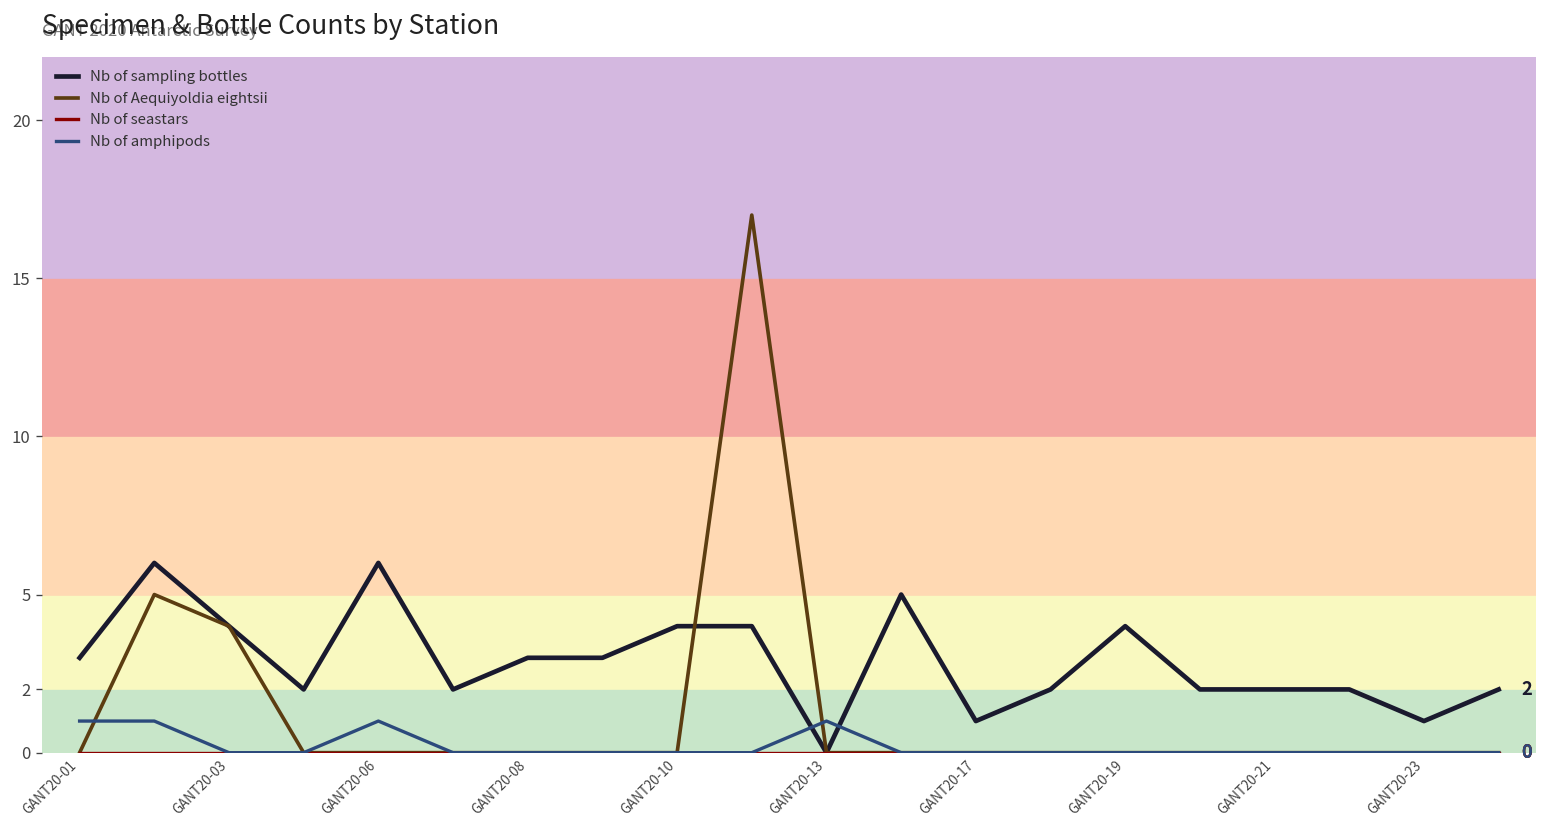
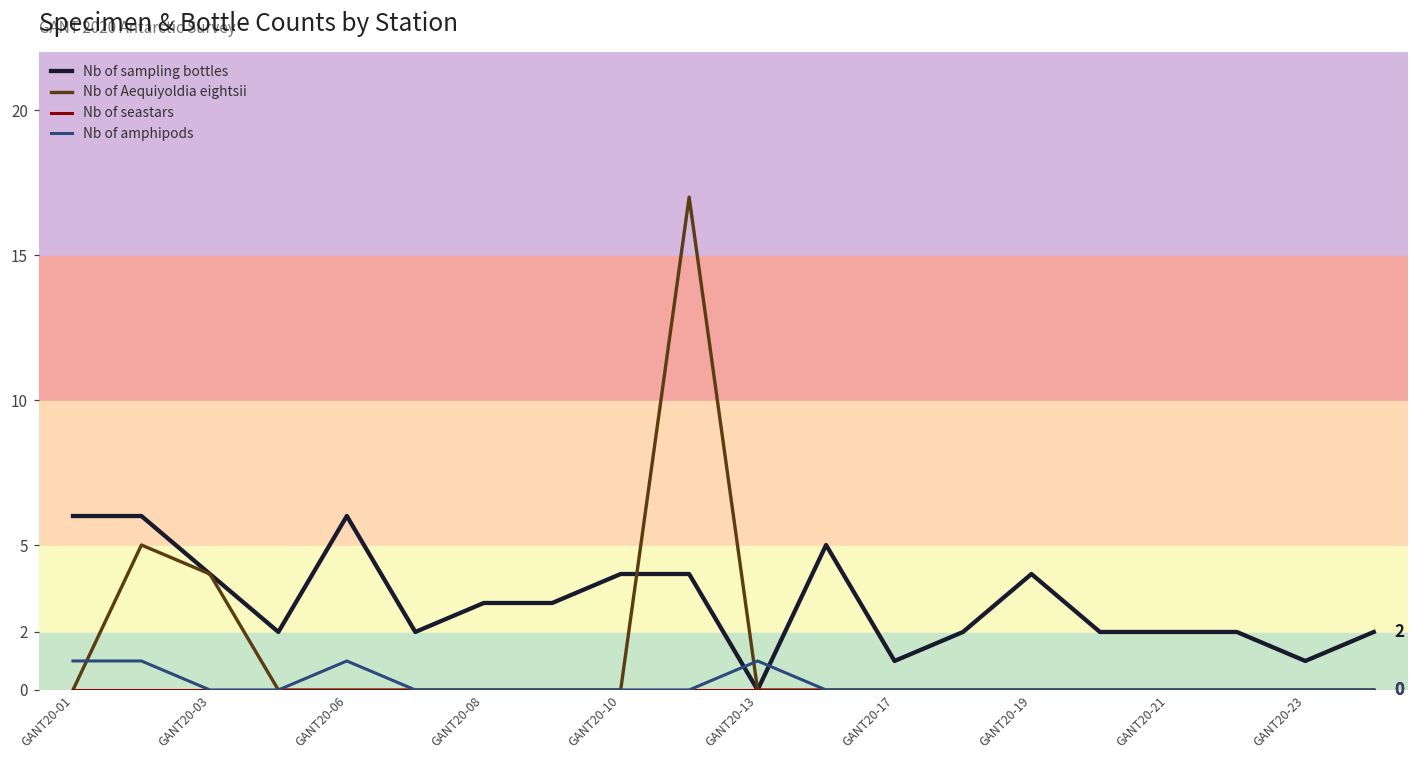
  {
    "Nb of sampling bottles": {
-     "GANT20-01": 3,
+     "GANT20-01": 6,
      "GANT20-06": 6,
      "GANT20-08": 3,
      "GANT20-10": 4,
      "GANT20-17": 1,
      "GANT20-19": 4,
      "GANT20-21": 2,
      "GANT20-23": 1
    },
    "Nb of amphipods": {
      "GANT20-01": 1,
      "GANT20-06": 1,
      "GANT20-13": 1
    }
  }
